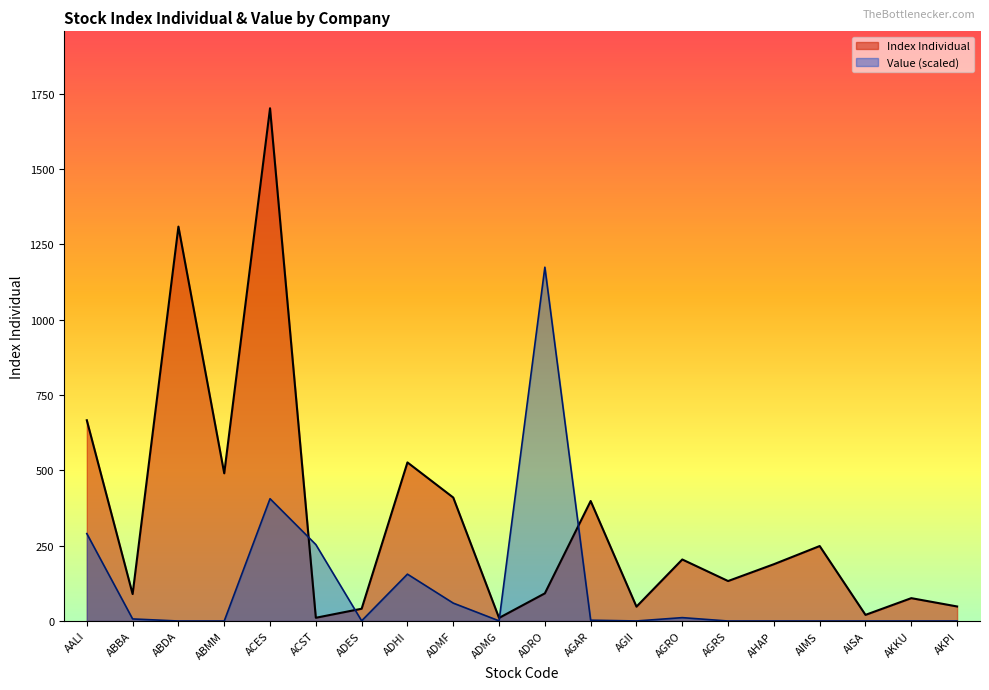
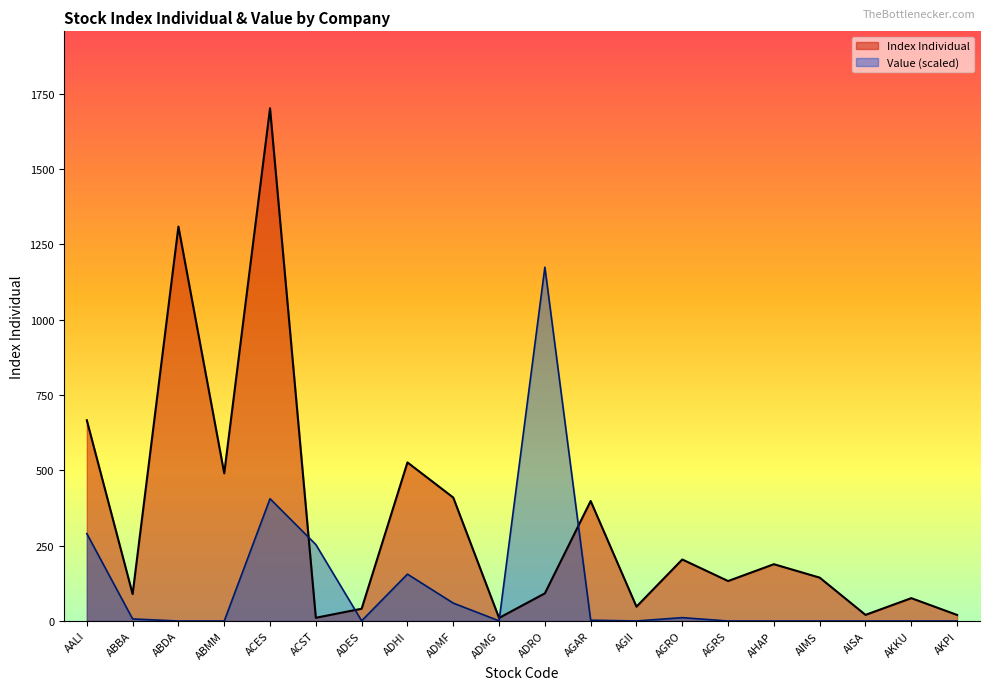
  {
    "Index Individual": {
      "AALI": 670,
      "ABBA": 90,
      "ABDA": 1310,
      "ABMM": 490,
      "ACES": 1700,
      "ACST": 10,
      "ADES": 40,
      "ADHI": 530,
      "ADMF": 410,
      "ADMG": 10,
      "ADRO": 90,
      "AGAR": 400,
      "AGII": 50,
      "AGRO": 200,
      "AGRS": 130,
      "AHAP": 190,
-     "AIMS": 250,
+     "AIMS": 140,
      "AISA": 20,
      "AKKU": 80,
-     "AKPI": 50
+     "AKPI": 20
    },
    "Value (scaled)": {
      "AALI": 290,
      "ABBA": 10,
      "ABDA": 0,
      "ABMM": 0,
      "ACES": 410,
      "ACST": 250,
      "ADES": 0,
      "ADHI": 160,
      "ADMF": 60,
      "ADMG": 0,
      "ADRO": 1170,
      "AGAR": 0,
      "AGII": 0,
      "AGRO": 10,
      "AGRS": 0,
      "AHAP": 0,
      "AIMS": 0,
      "AISA": 0,
      "AKKU": 0,
      "AKPI": 0
    }
  }
